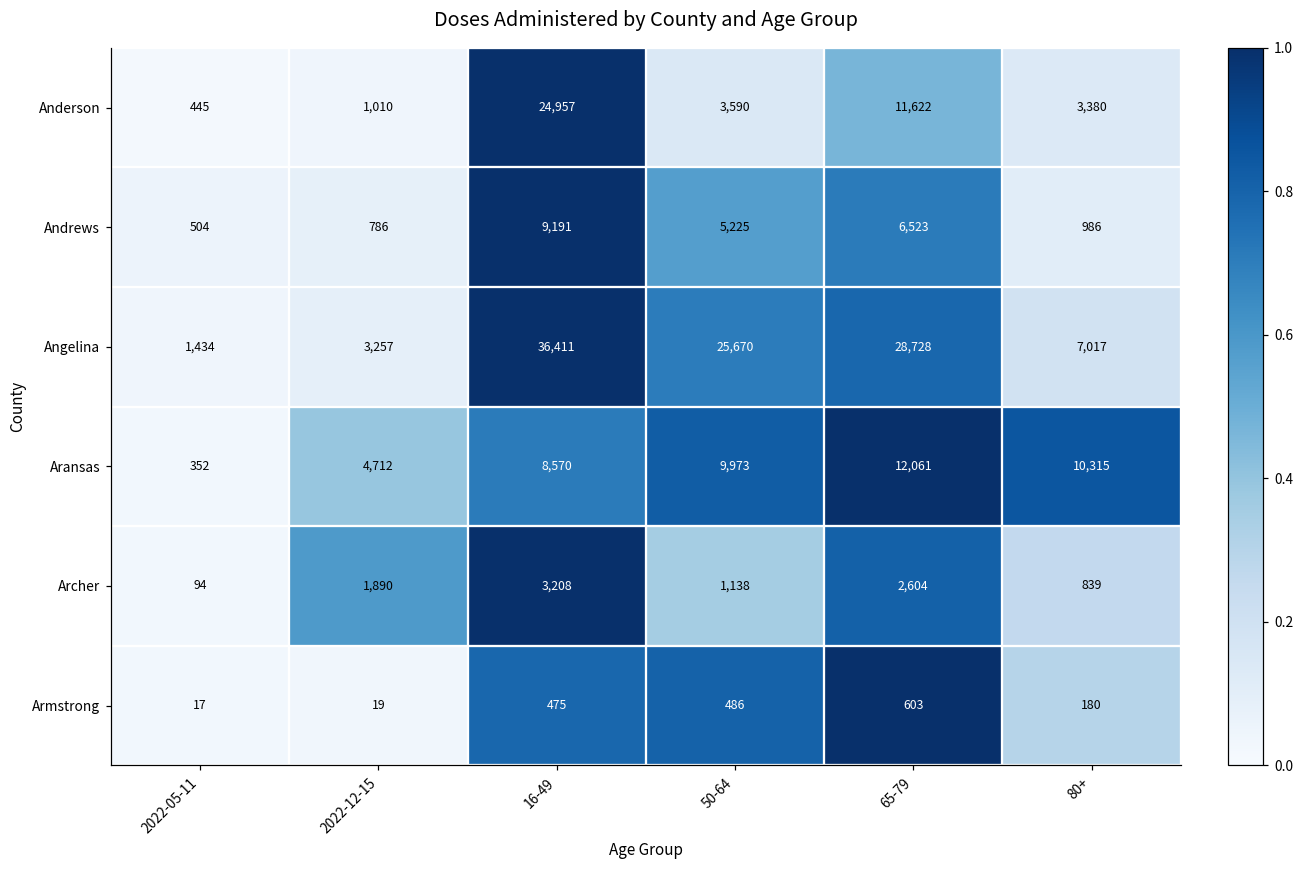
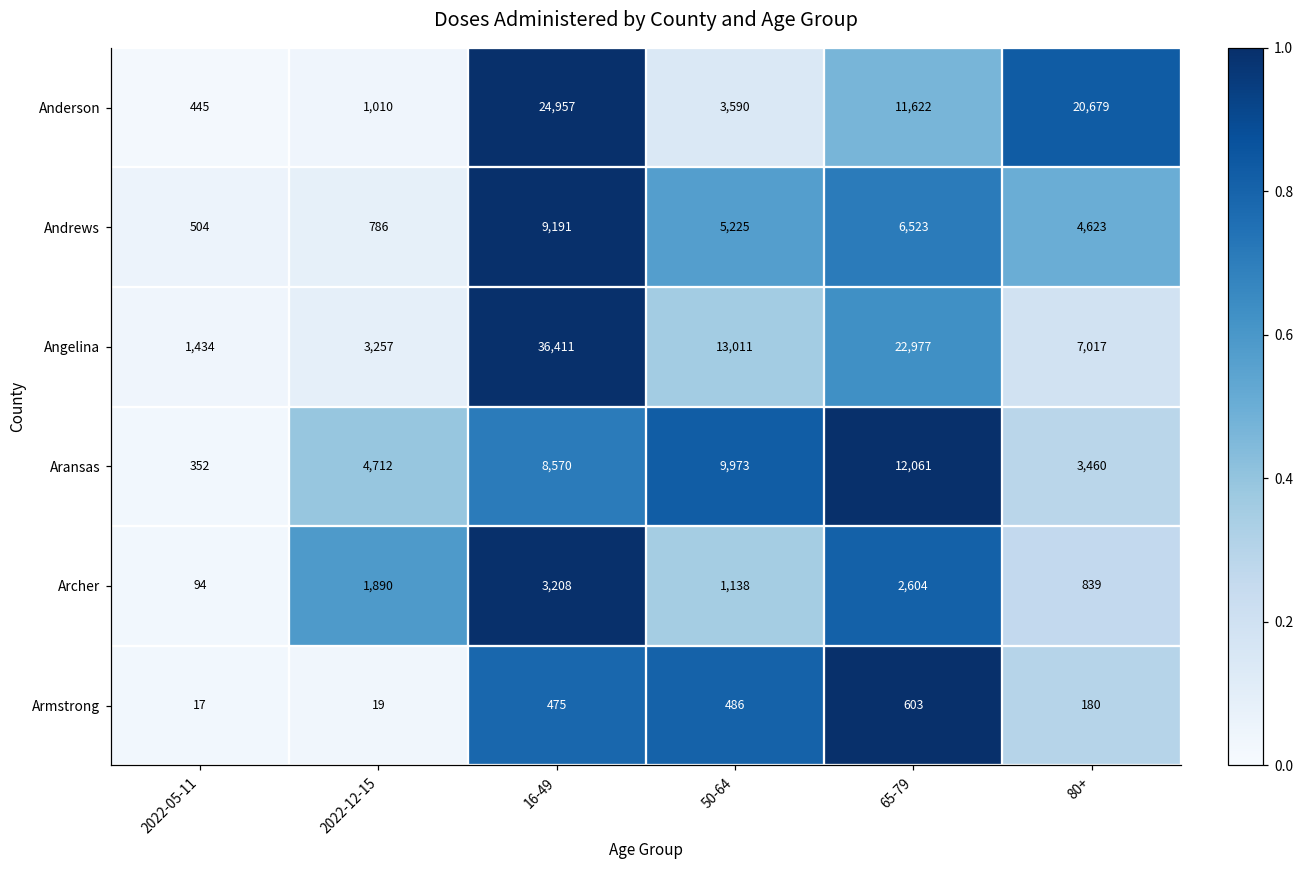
  {
    "Anderson": {
      "2022-05-11": "445",
      "2022-12-15": "1,010",
      "16-49": "24,957",
      "50-64": "3,590",
      "65-79": "11,622",
-     "80+": "3,380"
+     "80+": "20,679"
    },
    "Andrews": {
      "2022-05-11": "504",
      "2022-12-15": "786",
      "16-49": "9,191",
      "50-64": "5,225",
      "65-79": "6,523",
-     "80+": "986"
+     "80+": "4,623"
    },
    "Angelina": {
      "2022-05-11": "1,434",
      "2022-12-15": "3,257",
      "16-49": "36,411",
-     "50-64": "25,670",
-     "65-79": "28,728",
+     "50-64": "13,011",
+     "65-79": "22,977",
      "80+": "7,017"
    },
    "Aransas": {
      "2022-05-11": "352",
      "2022-12-15": "4,712",
      "16-49": "8,570",
      "50-64": "9,973",
      "65-79": "12,061",
-     "80+": "10,315"
+     "80+": "3,460"
    },
    "Archer": {
      "2022-05-11": "94",
      "2022-12-15": "1,890",
      "16-49": "3,208",
      "50-64": "1,138",
      "65-79": "2,604",
      "80+": "839"
    },
    "Armstrong": {
      "2022-05-11": "17",
      "2022-12-15": "19",
      "16-49": "475",
      "50-64": "486",
      "65-79": "603",
      "80+": "180"
    }
  }
